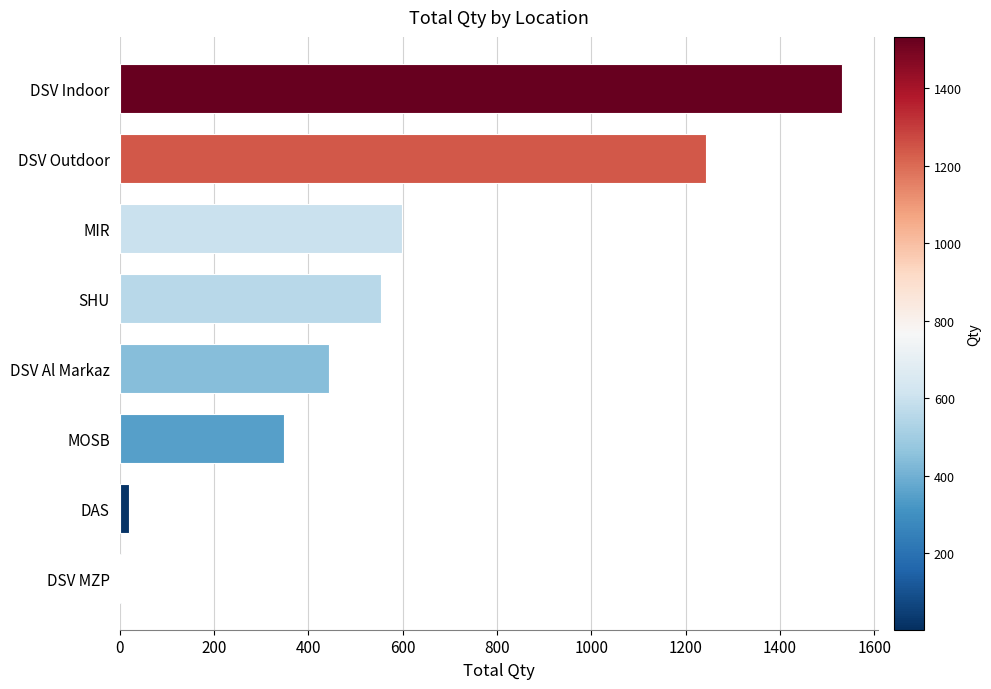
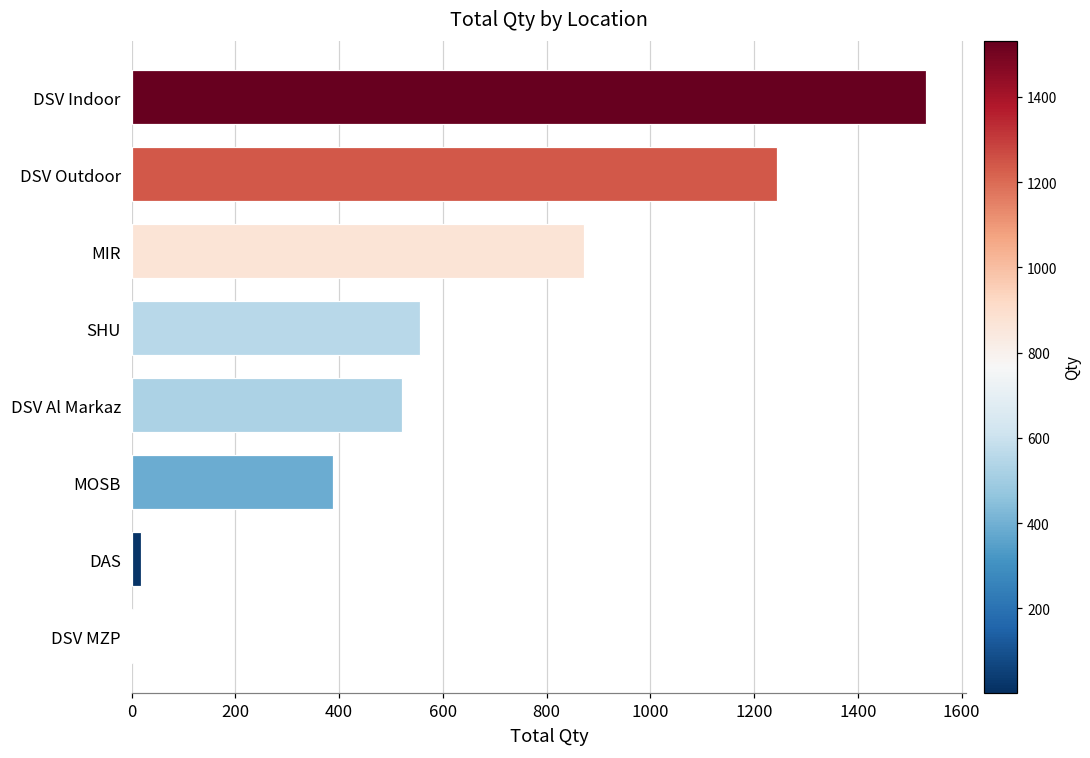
  {
    "DSV Indoor": 1530,
    "DSV Outdoor": 1240,
-   "MIR": 600,
+   "MIR": 870,
    "SHU": 560,
-   "DSV Al Markaz": 440,
-   "MOSB": 350,
+   "DSV Al Markaz": 520,
+   "MOSB": 390,
    "DAS": 20
  }
